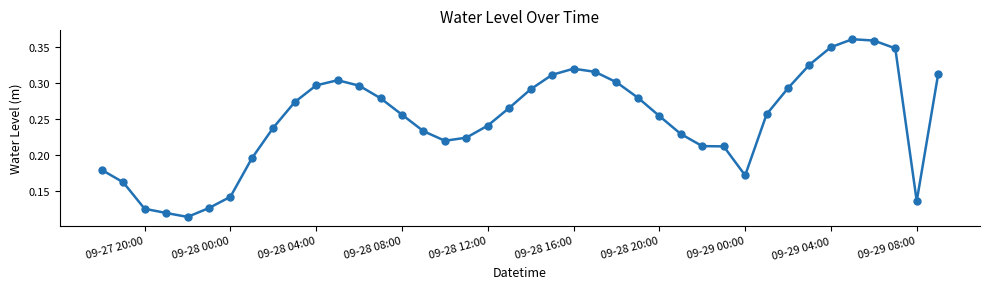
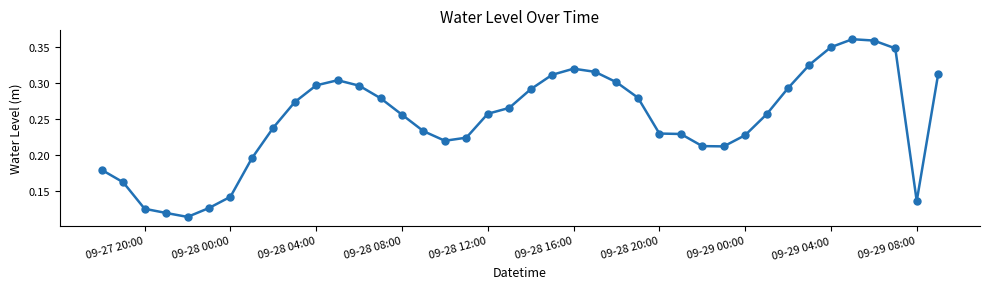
  {
    "09-27 20:00": 0.13,
    "09-28 00:00": 0.14,
    "09-28 04:00": 0.30,
    "09-28 08:00": 0.26,
-   "09-28 12:00": 0.24,
+   "09-28 12:00": 0.26,
    "09-28 16:00": 0.32,
-   "09-28 20:00": 0.25,
-   "09-29 00:00": 0.17,
+   "09-28 20:00": 0.23,
+   "09-29 00:00": 0.23,
    "09-29 04:00": 0.35,
    "09-29 08:00": 0.14
  }
